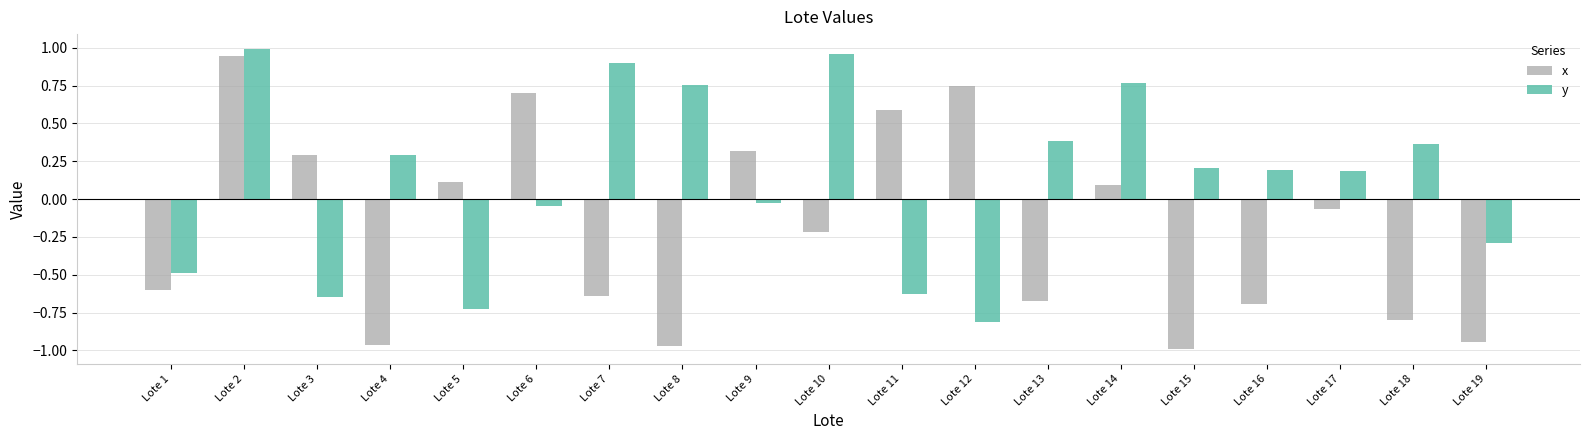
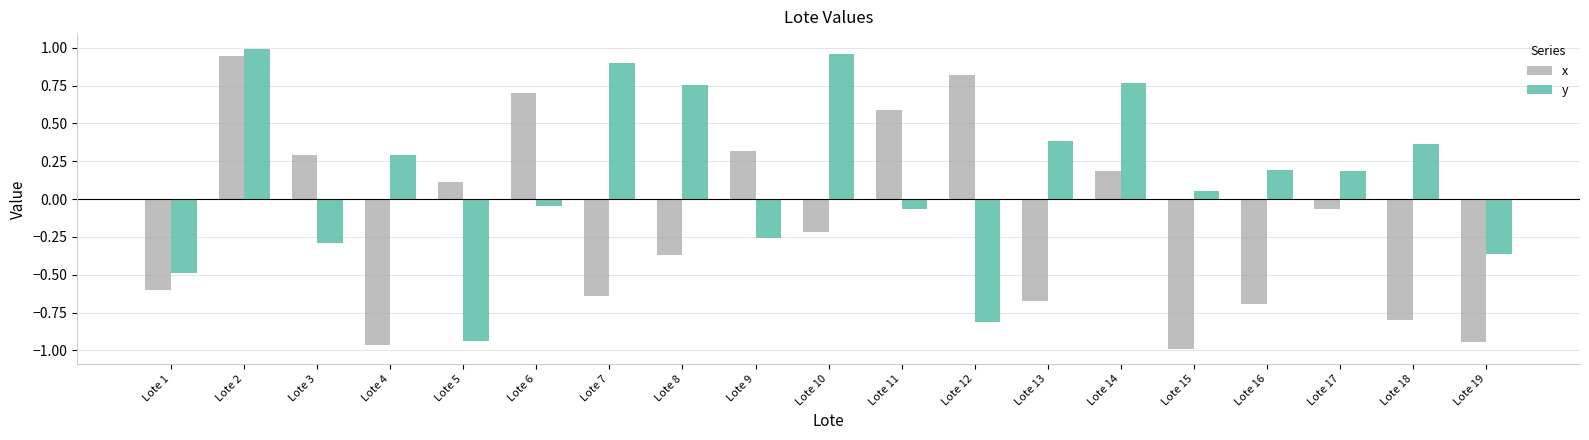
  {
    "x": {
      "Lote 1": -0.60,
      "Lote 2": 0.94,
      "Lote 3": 0.29,
      "Lote 4": -0.97,
      "Lote 5": 0.12,
      "Lote 6": 0.70,
      "Lote 7": -0.64,
-     "Lote 8": -0.97,
+     "Lote 8": -0.37,
      "Lote 9": 0.32,
      "Lote 10": -0.22,
      "Lote 11": 0.59,
-     "Lote 12": 0.75,
+     "Lote 12": 0.82,
      "Lote 13": -0.67,
-     "Lote 14": 0.09,
+     "Lote 14": 0.19,
      "Lote 15": -0.99,
      "Lote 16": -0.69,
      "Lote 17": -0.06,
      "Lote 18": -0.80,
      "Lote 19": -0.94
    },
    "y": {
      "Lote 1": -0.49,
      "Lote 2": 0.99,
-     "Lote 3": -0.65,
+     "Lote 3": -0.29,
      "Lote 4": 0.29,
-     "Lote 5": -0.73,
+     "Lote 5": -0.93,
      "Lote 6": -0.05,
      "Lote 7": 0.90,
      "Lote 8": 0.75,
-     "Lote 9": -0.03,
+     "Lote 9": -0.26,
      "Lote 10": 0.96,
-     "Lote 11": -0.63,
+     "Lote 11": -0.07,
      "Lote 12": -0.81,
      "Lote 13": 0.39,
      "Lote 14": 0.76,
-     "Lote 15": 0.20,
+     "Lote 15": 0.06,
      "Lote 16": 0.19,
      "Lote 17": 0.18,
      "Lote 18": 0.36,
-     "Lote 19": -0.29
+     "Lote 19": -0.36
    }
  }
